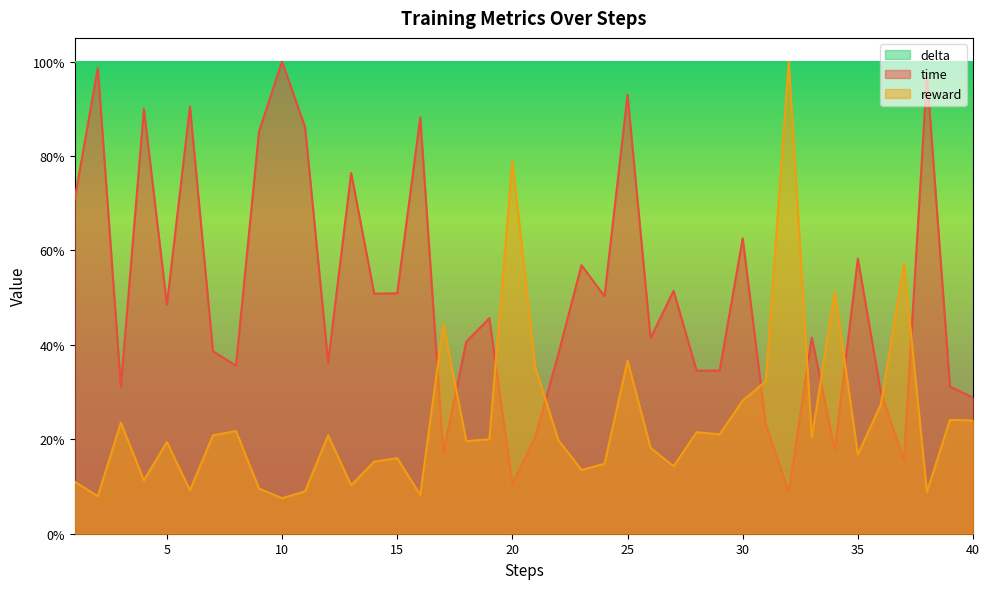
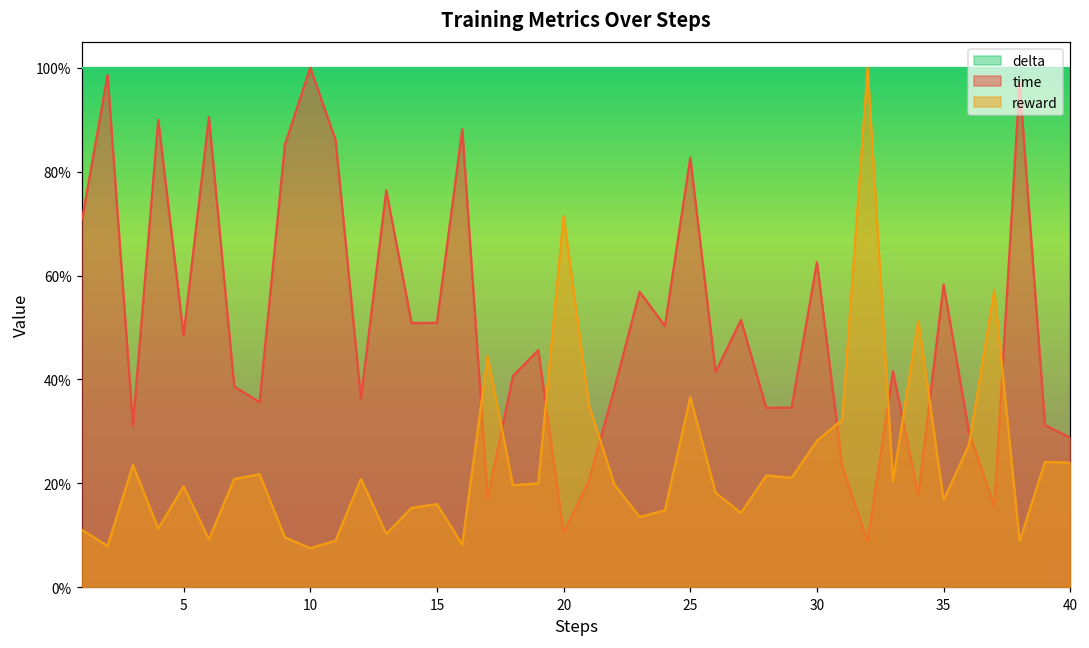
  {
    "delta": {
      "5": "100%",
      "15": "100%",
      "20": "100%",
      "25": "100%",
      "30": "100%",
      "35": "100%",
      "40": "100%"
    },
    "time": {
      "5": "48%",
      "15": "51%",
      "20": "10%",
-     "25": "93%",
+     "25": "83%",
      "30": "63%",
      "35": "58%",
      "40": "29%"
    },
    "reward": {
      "5": "19%",
      "10": "8%",
      "15": "16%",
-     "20": "79%",
+     "20": "71%",
      "25": "37%",
      "30": "28%",
      "35": "17%",
      "40": "24%"
    }
  }
